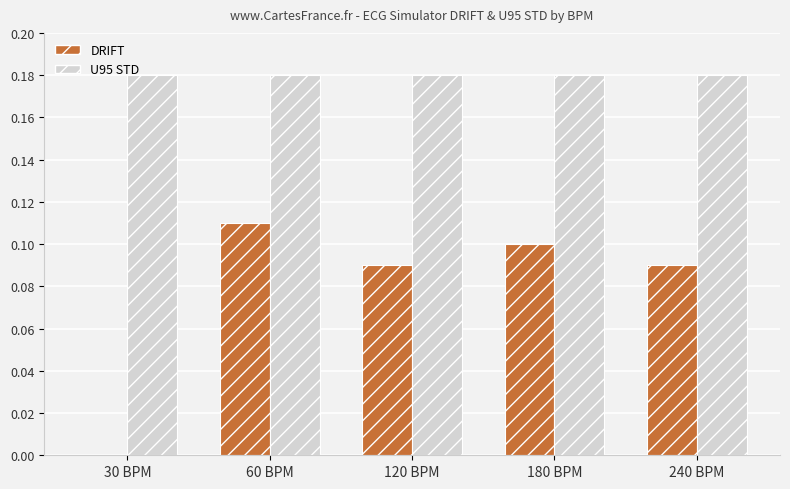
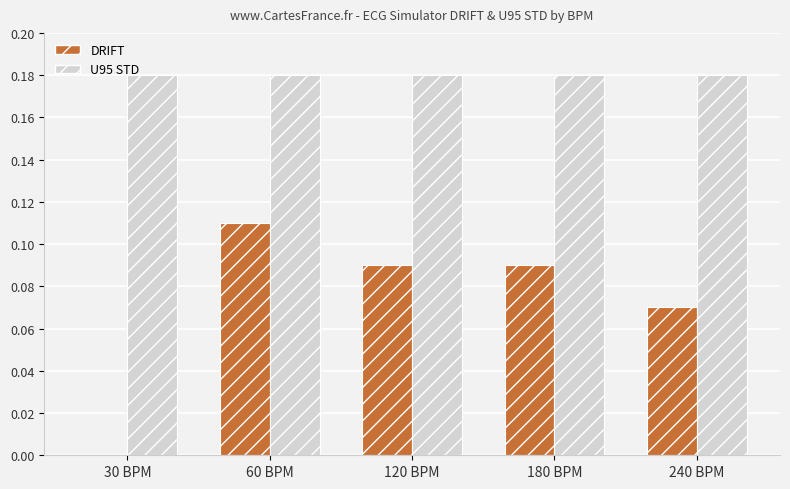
  {
    "DRIFT": {
      "30 BPM": 0.00,
      "60 BPM": 0.11,
      "120 BPM": 0.09,
-     "180 BPM": 0.10,
-     "240 BPM": 0.09
+     "180 BPM": 0.09,
+     "240 BPM": 0.07
    },
    "U95 STD": {
      "30 BPM": 0.18,
      "60 BPM": 0.18,
      "120 BPM": 0.18,
      "180 BPM": 0.18,
      "240 BPM": 0.18
    }
  }
